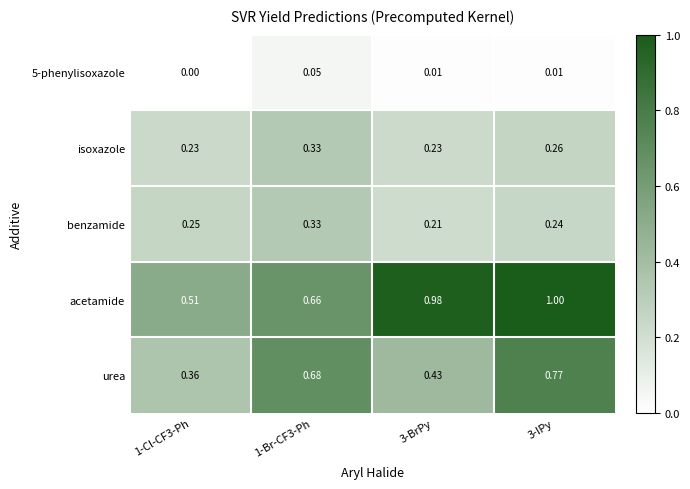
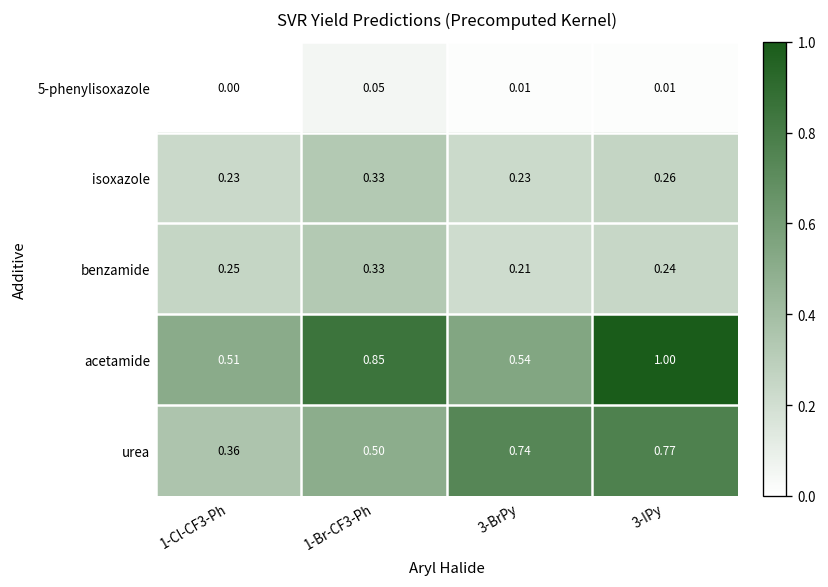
  {
    "5-phenylisoxazole": {
      "1-Cl-CF3-Ph": 0.00,
      "1-Br-CF3-Ph": 0.05,
      "3-BrPy": 0.01,
      "3-IPy": 0.01
    },
    "isoxazole": {
      "1-Cl-CF3-Ph": 0.23,
      "1-Br-CF3-Ph": 0.33,
      "3-BrPy": 0.23,
      "3-IPy": 0.26
    },
    "benzamide": {
      "1-Cl-CF3-Ph": 0.25,
      "1-Br-CF3-Ph": 0.33,
      "3-BrPy": 0.21,
      "3-IPy": 0.24
    },
    "acetamide": {
      "1-Cl-CF3-Ph": 0.51,
-     "1-Br-CF3-Ph": 0.66,
-     "3-BrPy": 0.98,
+     "1-Br-CF3-Ph": 0.85,
+     "3-BrPy": 0.54,
      "3-IPy": 1.00
    },
    "urea": {
      "1-Cl-CF3-Ph": 0.36,
-     "1-Br-CF3-Ph": 0.68,
-     "3-BrPy": 0.43,
+     "1-Br-CF3-Ph": 0.50,
+     "3-BrPy": 0.74,
      "3-IPy": 0.77
    }
  }
